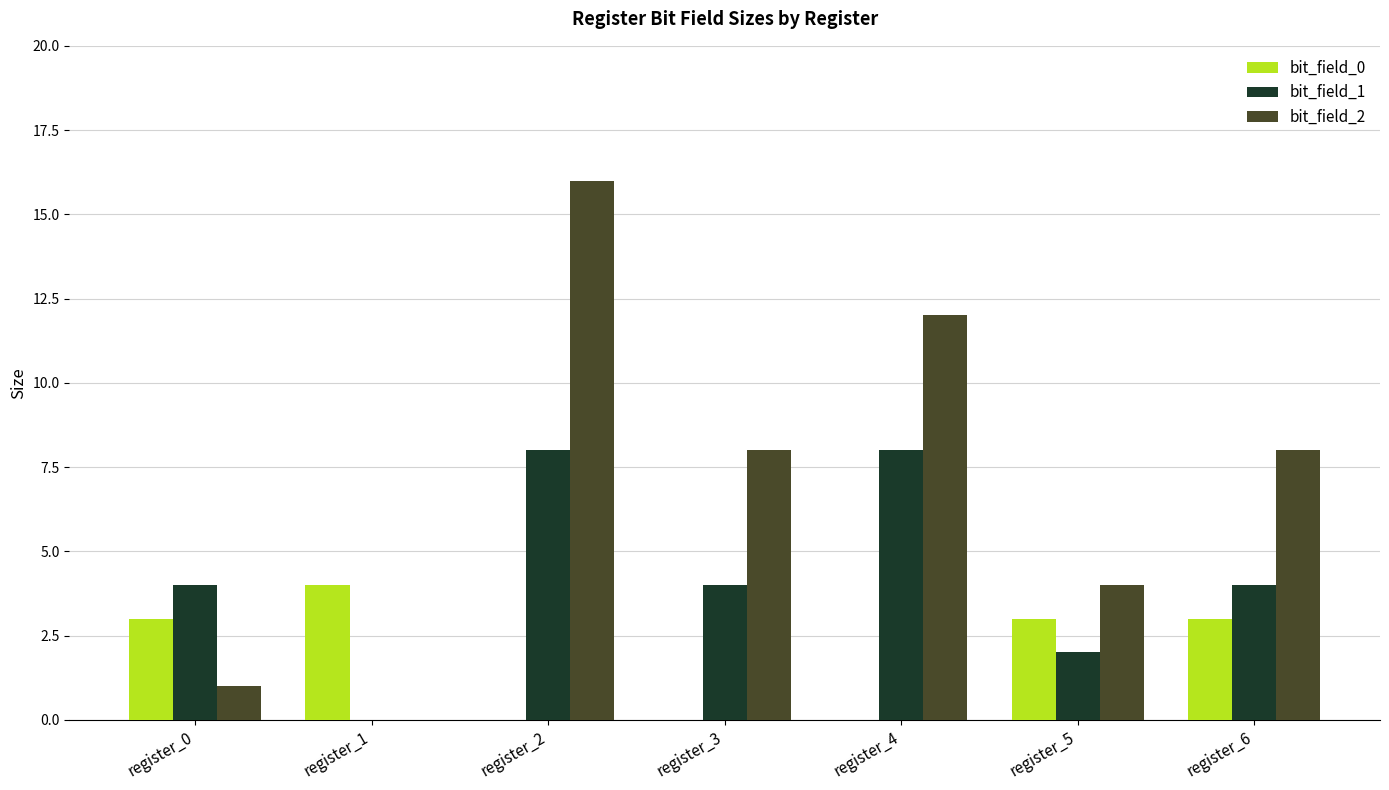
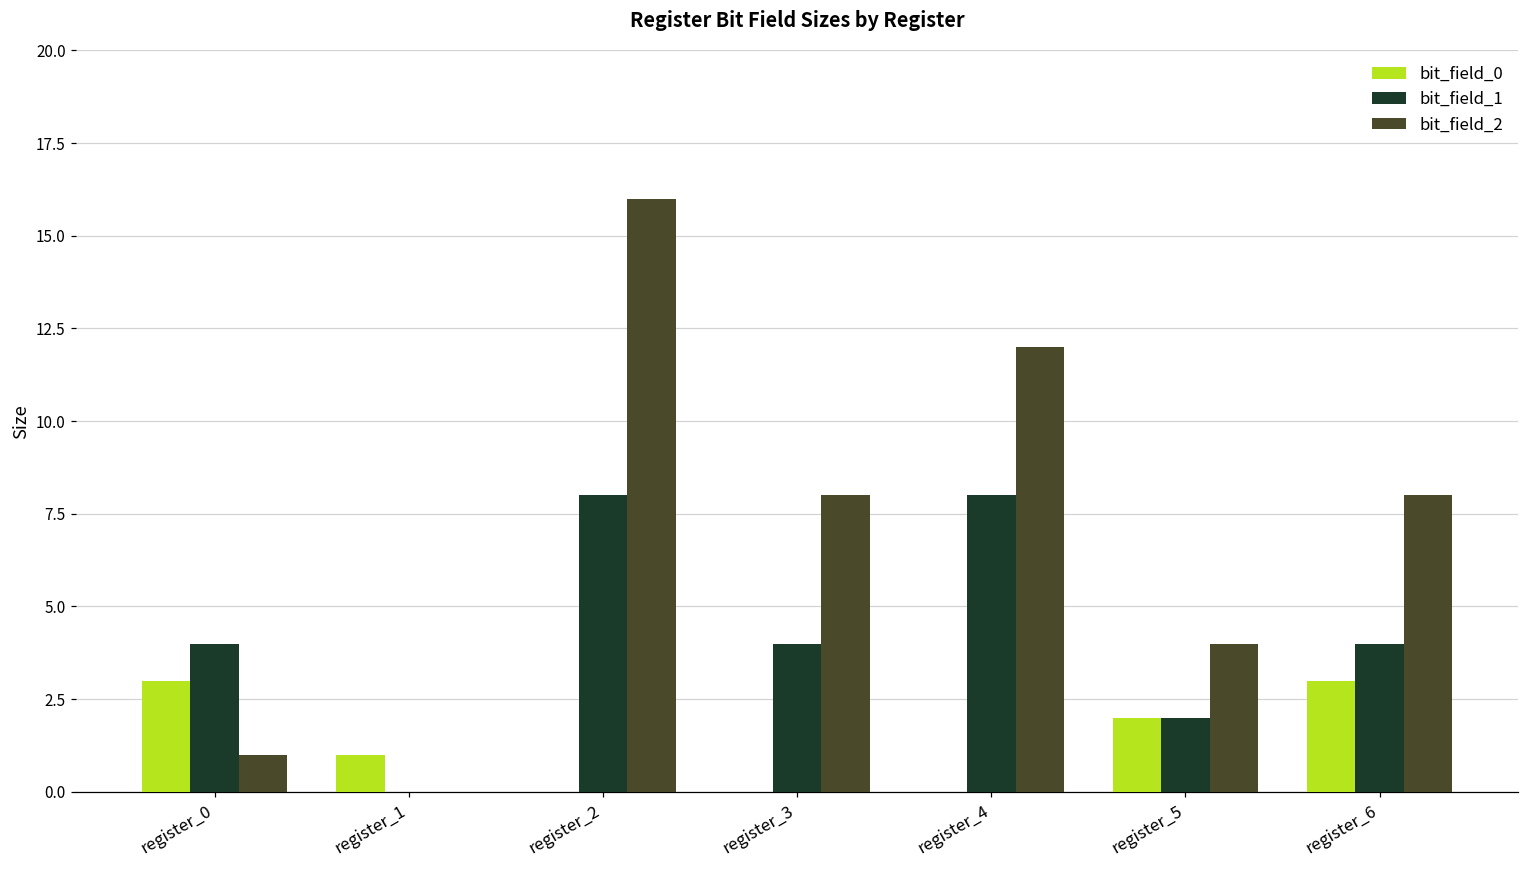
  {
    "bit_field_0": {
      "register_0": 3,
-     "register_1": 4,
+     "register_1": 1,
      "register_2": 0,
      "register_3": 0,
      "register_4": 0,
-     "register_5": 3,
+     "register_5": 2,
      "register_6": 3
    }
  }
